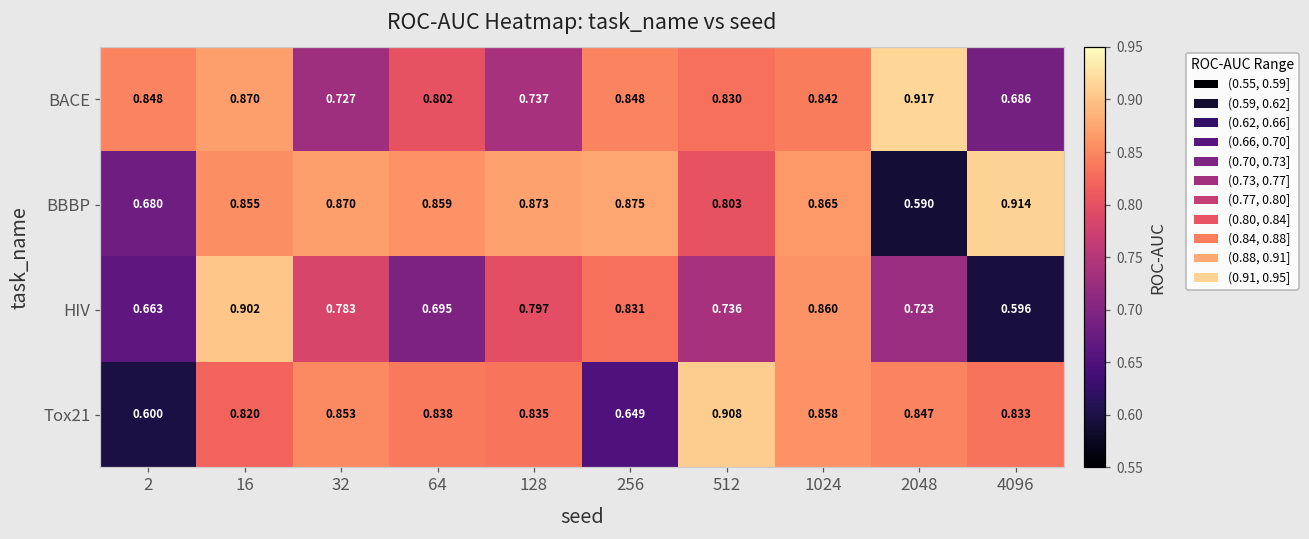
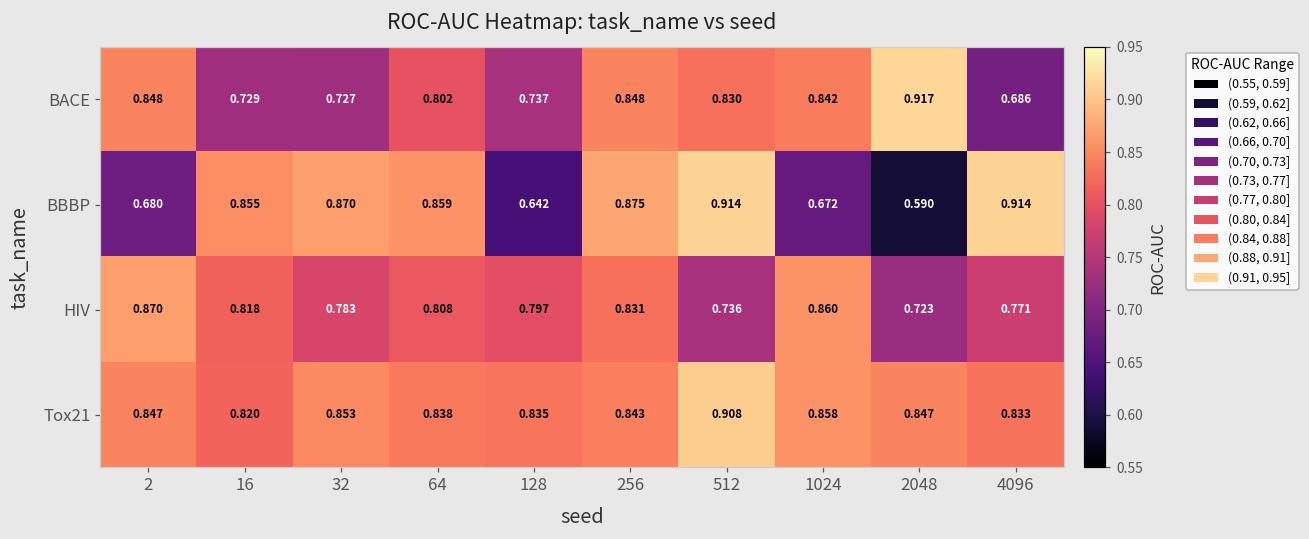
  {
    "BACE": {
      "2": 0.848,
-     "16": 0.870,
+     "16": 0.729,
      "32": 0.727,
      "64": 0.802,
      "128": 0.737,
      "256": 0.848,
      "512": 0.830,
      "1024": 0.842,
      "2048": 0.917,
      "4096": 0.686
    },
    "BBBP": {
      "2": 0.680,
      "16": 0.855,
      "32": 0.870,
      "64": 0.859,
-     "128": 0.873,
+     "128": 0.642,
      "256": 0.875,
-     "512": 0.803,
-     "1024": 0.865,
+     "512": 0.914,
+     "1024": 0.672,
      "2048": 0.590,
      "4096": 0.914
    },
    "HIV": {
-     "2": 0.663,
-     "16": 0.902,
+     "2": 0.870,
+     "16": 0.818,
      "32": 0.783,
-     "64": 0.695,
+     "64": 0.808,
      "128": 0.797,
      "256": 0.831,
      "512": 0.736,
      "1024": 0.860,
      "2048": 0.723,
-     "4096": 0.596
+     "4096": 0.771
    },
    "Tox21": {
-     "2": 0.600,
+     "2": 0.847,
      "16": 0.820,
      "32": 0.853,
      "64": 0.838,
      "128": 0.835,
-     "256": 0.649,
+     "256": 0.843,
      "512": 0.908,
      "1024": 0.858,
      "2048": 0.847,
      "4096": 0.833
    }
  }
